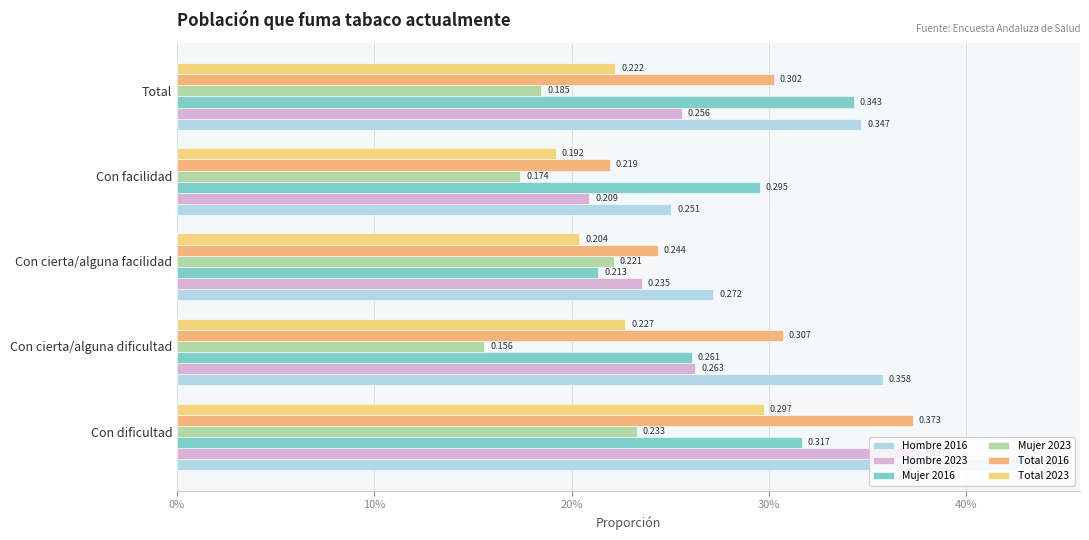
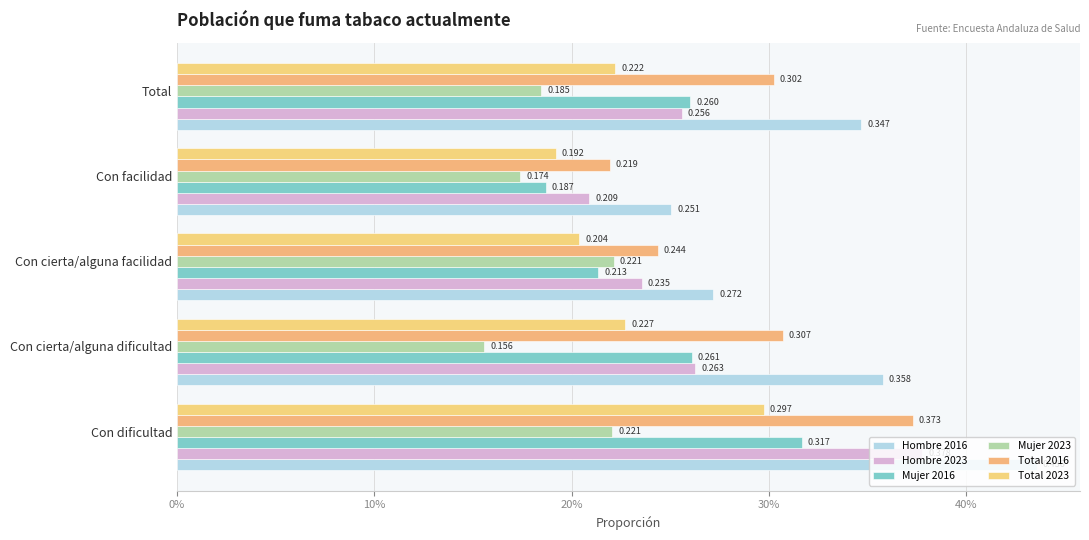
  {
    "Mujer 2016": {
-     "Total": 0.343,
-     "Con facilidad": 0.295,
+     "Total": 0.260,
+     "Con facilidad": 0.187,
      "Con cierta/alguna facilidad": 0.213,
      "Con cierta/alguna dificultad": 0.261,
      "Con dificultad": 0.317
    },
    "Mujer 2023": {
      "Total": 0.185,
      "Con facilidad": 0.174,
      "Con cierta/alguna facilidad": 0.221,
      "Con cierta/alguna dificultad": 0.156,
-     "Con dificultad": 0.233
+     "Con dificultad": 0.221
    }
  }
